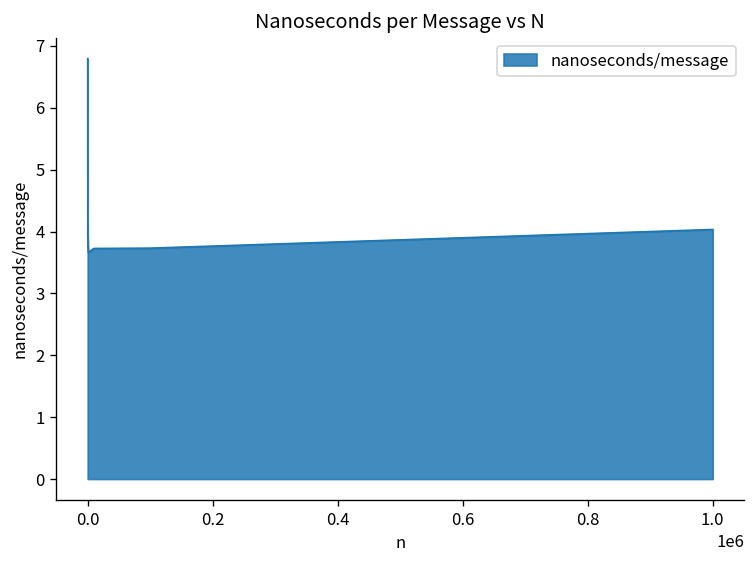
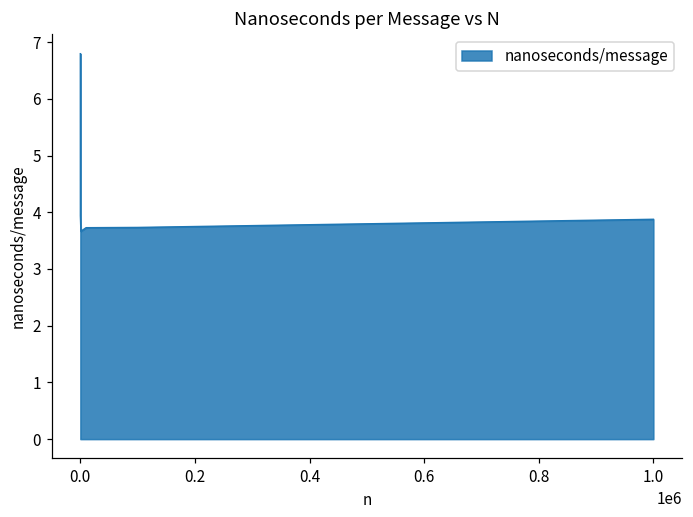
  {
-   "1.0": 4.0
+   "1.0": 3.9
  }
